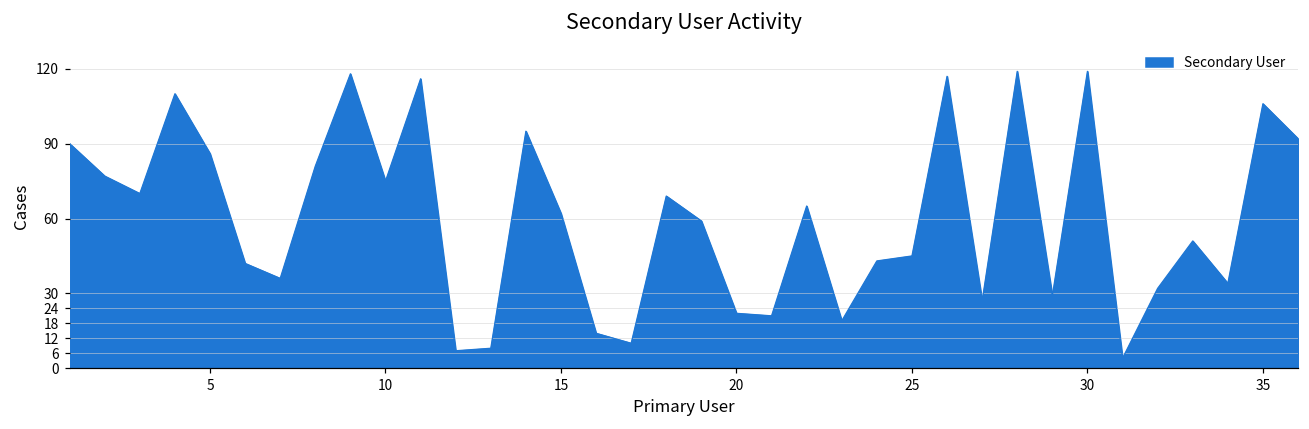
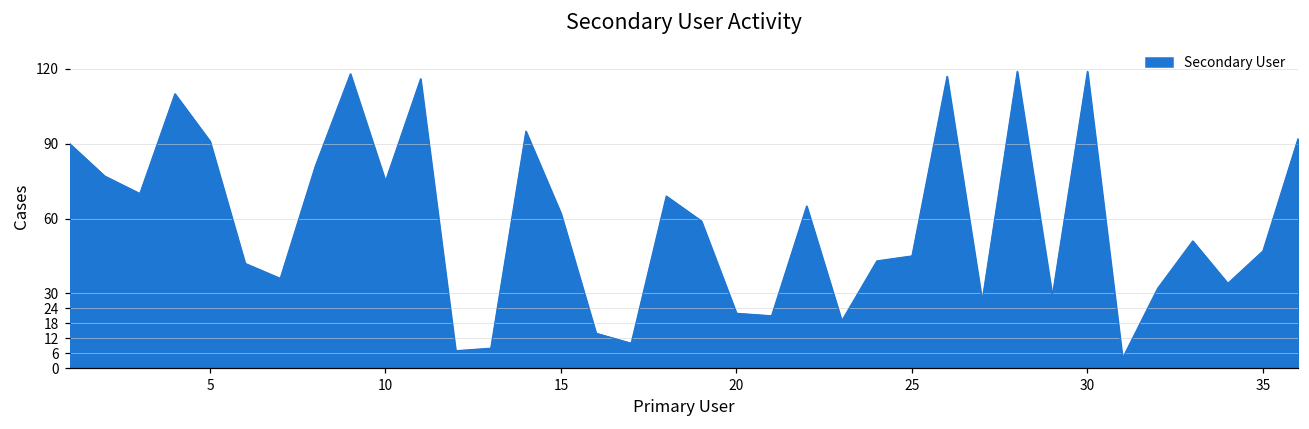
  {
-   "5": 86,
+   "5": 91,
    "10": 75,
    "15": 62,
    "20": 22,
    "25": 45,
    "30": 119,
-   "35": 106
+   "35": 47
  }
